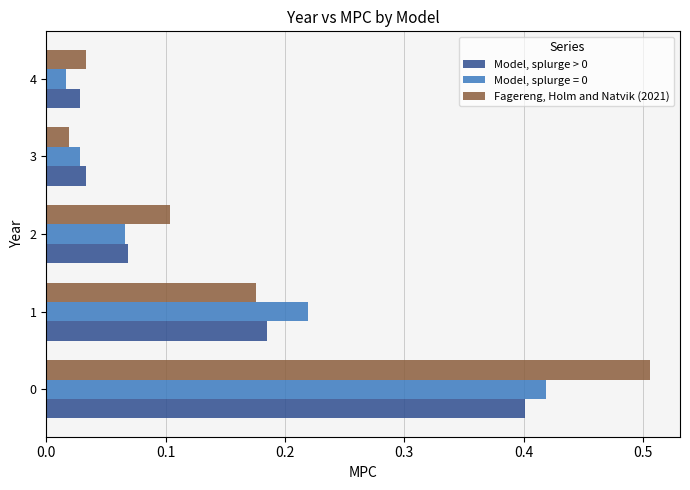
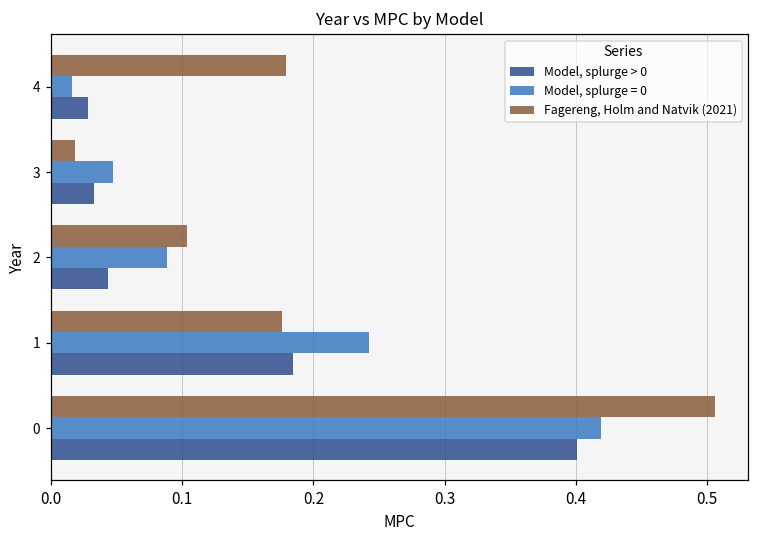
  {
    "Model, splurge > 0": {
      "4": 0.029,
      "3": 0.033,
-     "2": 0.069,
+     "2": 0.044,
      "1": 0.185,
      "0": 0.401
    },
    "Model, splurge = 0": {
      "4": 0.016,
-     "3": 0.028,
-     "2": 0.066,
-     "1": 0.219,
+     "3": 0.047,
+     "2": 0.089,
+     "1": 0.242,
      "0": 0.419
    },
    "Fagereng, Holm and Natvik (2021)": {
-     "4": 0.034,
+     "4": 0.179,
      "3": 0.019,
      "2": 0.104,
      "1": 0.176,
      "0": 0.506
    }
  }
